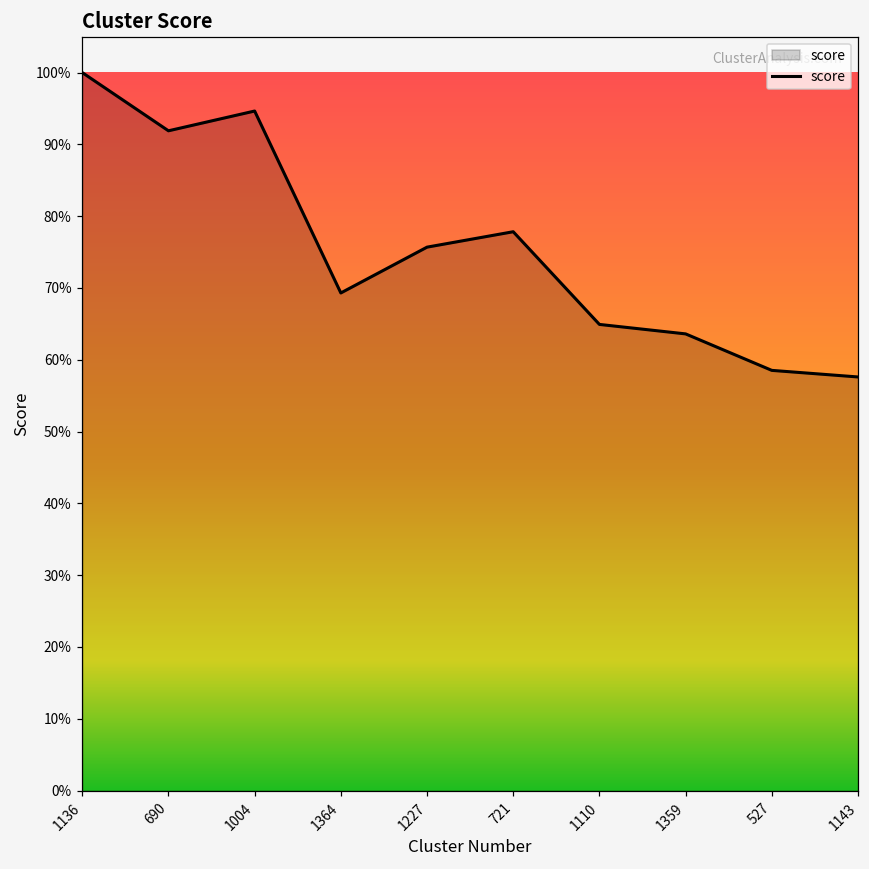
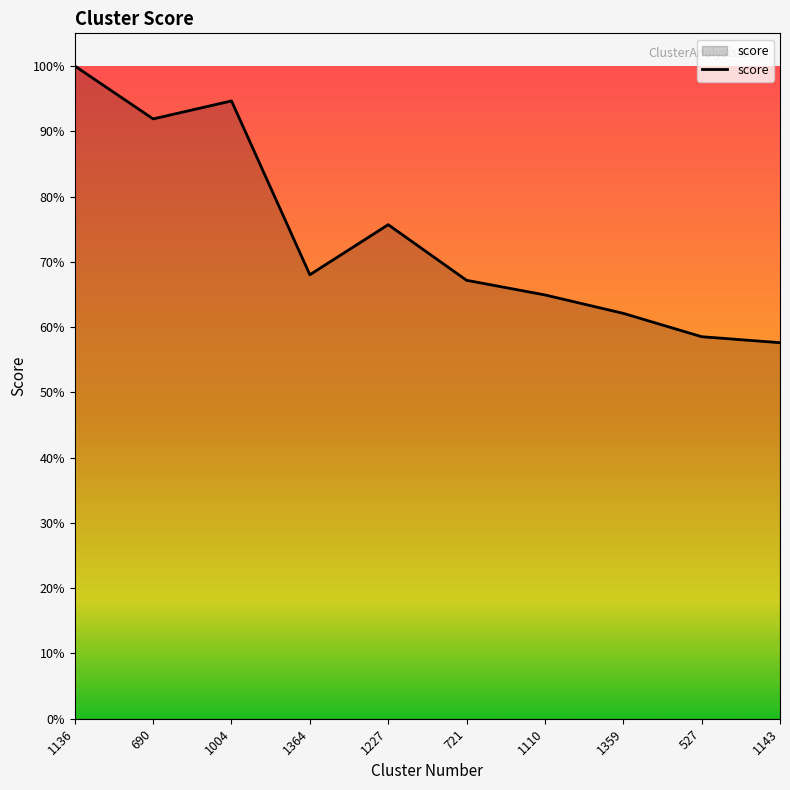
  {
    "1136": "100%",
    "690": "92%",
    "1004": "95%",
-   "1364": "69%",
+   "1364": "68%",
    "1227": "76%",
-   "721": "78%",
+   "721": "67%",
    "1110": "65%",
-   "1359": "64%",
+   "1359": "62%",
    "527": "59%",
    "1143": "58%"
  }
